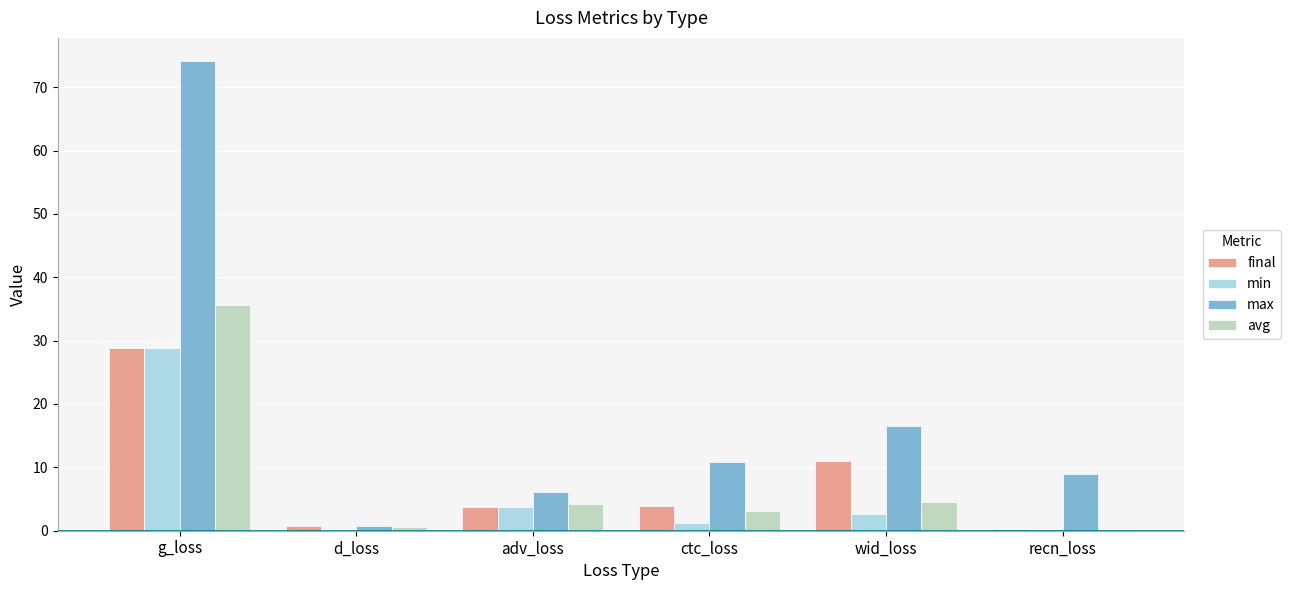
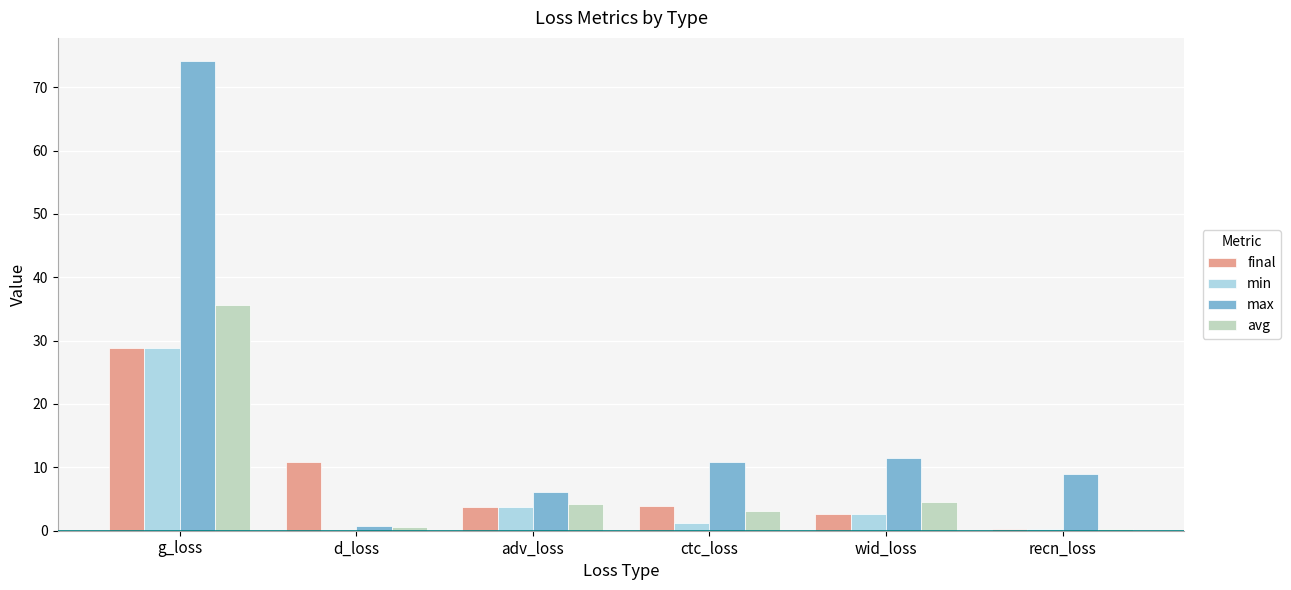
  {
    "final": {
      "g_loss": 29,
-     "d_loss": 1,
+     "d_loss": 11,
      "adv_loss": 4,
      "ctc_loss": 4,
-     "wid_loss": 11
+     "wid_loss": 3
    },
    "max": {
      "g_loss": 74,
      "d_loss": 1,
      "adv_loss": 6,
      "ctc_loss": 11,
-     "wid_loss": 17,
+     "wid_loss": 12,
      "recn_loss": 9
    }
  }
